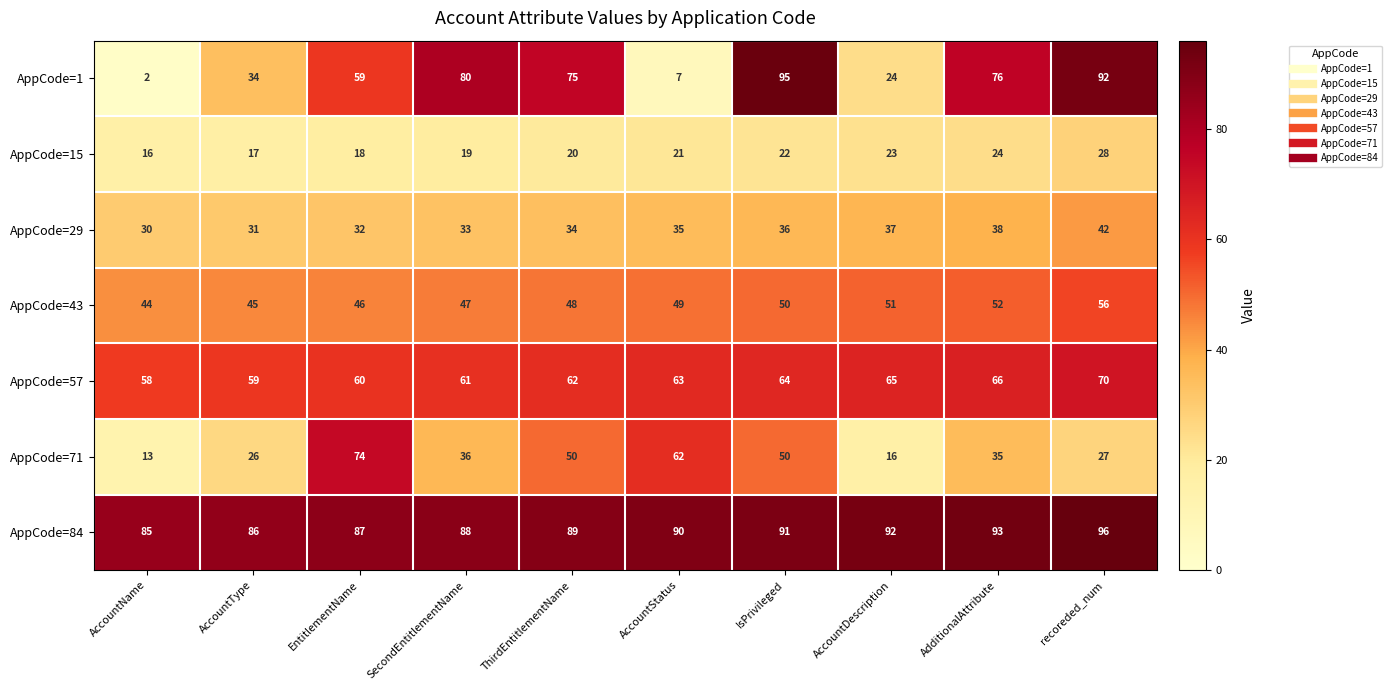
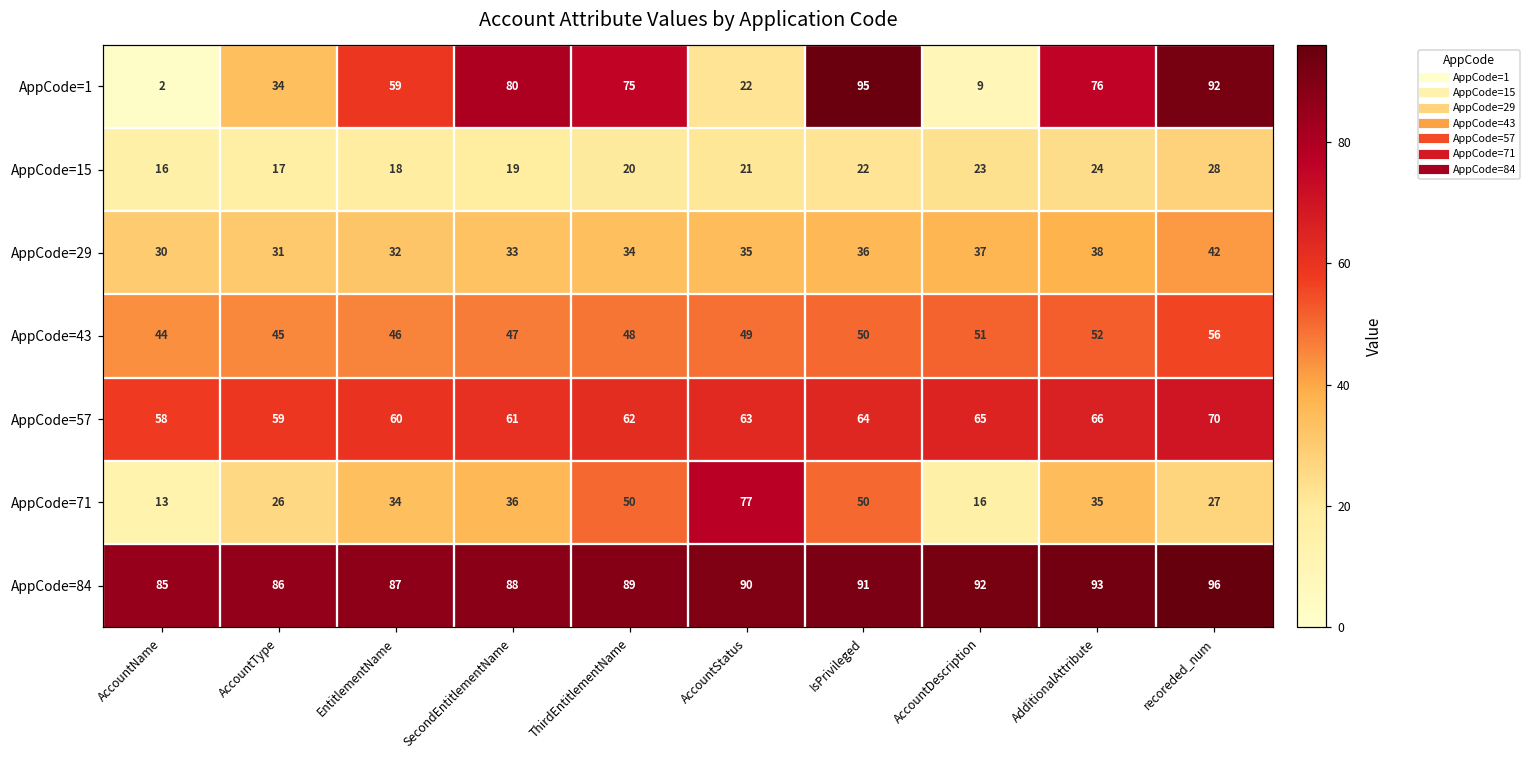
  {
    "AppCode=1": {
      "AccountName": 2,
      "AccountType": 34,
      "EntitlementName": 59,
      "SecondEntitlementName": 80,
      "ThirdEntitlementName": 75,
-     "AccountStatus": 7,
+     "AccountStatus": 22,
      "IsPrivileged": 95,
-     "AccountDescription": 24,
+     "AccountDescription": 9,
      "AdditionalAttribute": 76,
      "recoreded_num": 92
    },
    "AppCode=15": {
      "AccountName": 16,
      "AccountType": 17,
      "EntitlementName": 18,
      "SecondEntitlementName": 19,
      "ThirdEntitlementName": 20,
      "AccountStatus": 21,
      "IsPrivileged": 22,
      "AccountDescription": 23,
      "AdditionalAttribute": 24,
      "recoreded_num": 28
    },
    "AppCode=29": {
      "AccountName": 30,
      "AccountType": 31,
      "EntitlementName": 32,
      "SecondEntitlementName": 33,
      "ThirdEntitlementName": 34,
      "AccountStatus": 35,
      "IsPrivileged": 36,
      "AccountDescription": 37,
      "AdditionalAttribute": 38,
      "recoreded_num": 42
    },
    "AppCode=43": {
      "AccountName": 44,
      "AccountType": 45,
      "EntitlementName": 46,
      "SecondEntitlementName": 47,
      "ThirdEntitlementName": 48,
      "AccountStatus": 49,
      "IsPrivileged": 50,
      "AccountDescription": 51,
      "AdditionalAttribute": 52,
      "recoreded_num": 56
    },
    "AppCode=57": {
      "AccountName": 58,
      "AccountType": 59,
      "EntitlementName": 60,
      "SecondEntitlementName": 61,
      "ThirdEntitlementName": 62,
      "AccountStatus": 63,
      "IsPrivileged": 64,
      "AccountDescription": 65,
      "AdditionalAttribute": 66,
      "recoreded_num": 70
    },
    "AppCode=71": {
      "AccountName": 13,
      "AccountType": 26,
-     "EntitlementName": 74,
+     "EntitlementName": 34,
      "SecondEntitlementName": 36,
      "ThirdEntitlementName": 50,
-     "AccountStatus": 62,
+     "AccountStatus": 77,
      "IsPrivileged": 50,
      "AccountDescription": 16,
      "AdditionalAttribute": 35,
      "recoreded_num": 27
    },
    "AppCode=84": {
      "AccountName": 85,
      "AccountType": 86,
      "EntitlementName": 87,
      "SecondEntitlementName": 88,
      "ThirdEntitlementName": 89,
      "AccountStatus": 90,
      "IsPrivileged": 91,
      "AccountDescription": 92,
      "AdditionalAttribute": 93,
      "recoreded_num": 96
    }
  }
